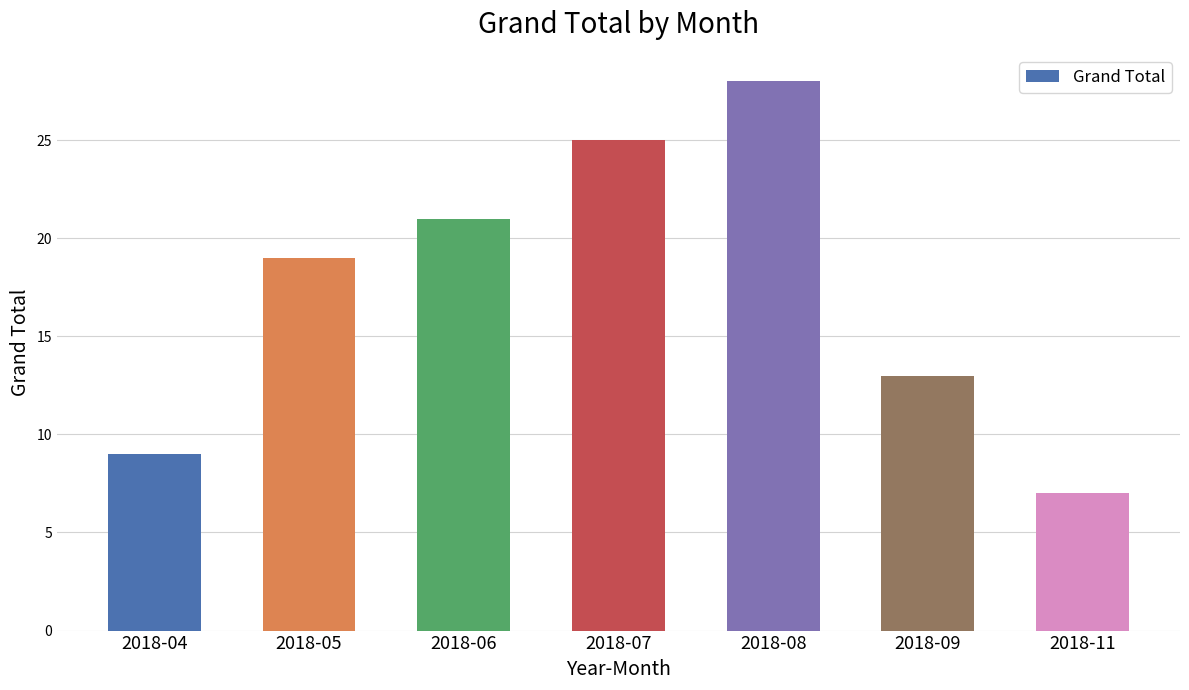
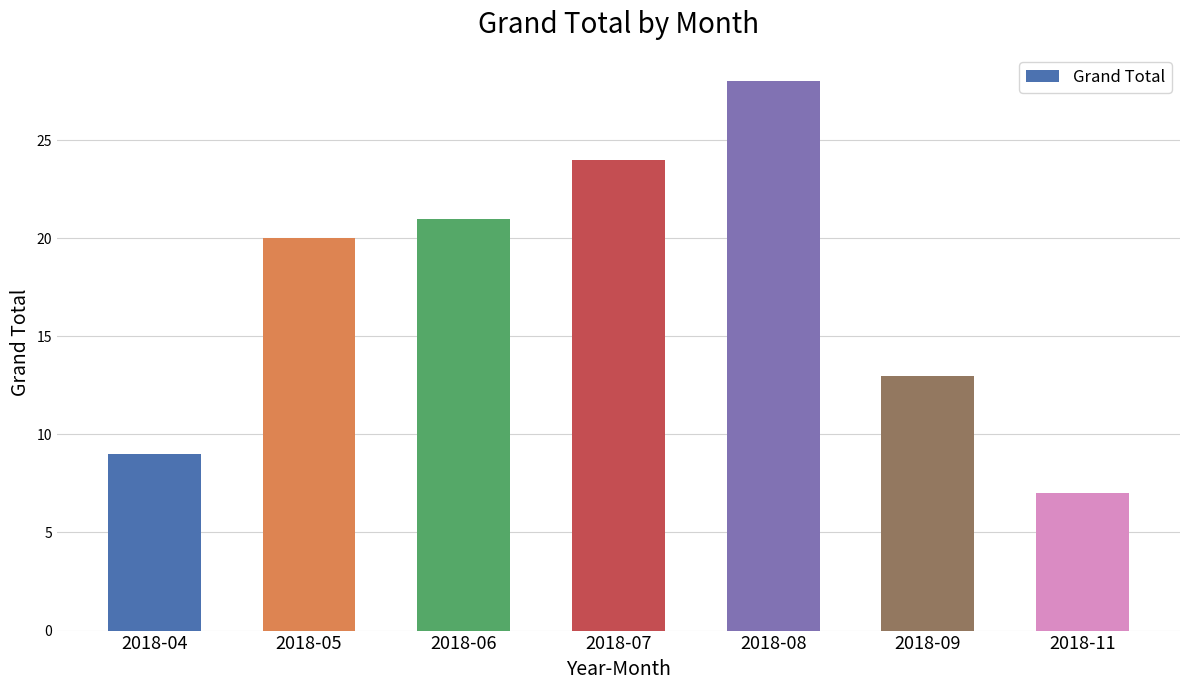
  {
    "2018-04": 9,
-   "2018-05": 19,
+   "2018-05": 20,
    "2018-06": 21,
-   "2018-07": 25,
+   "2018-07": 24,
    "2018-08": 28,
    "2018-09": 13,
    "2018-11": 7
  }
